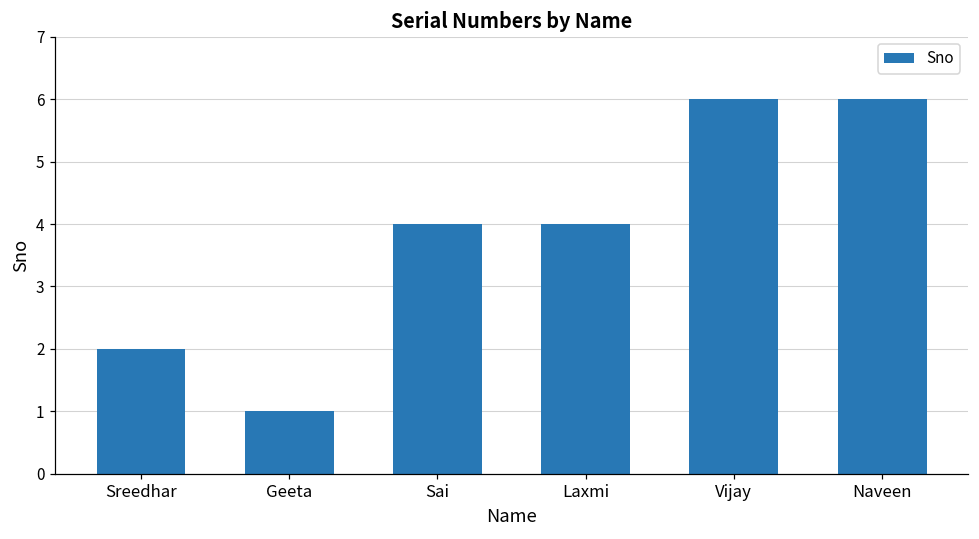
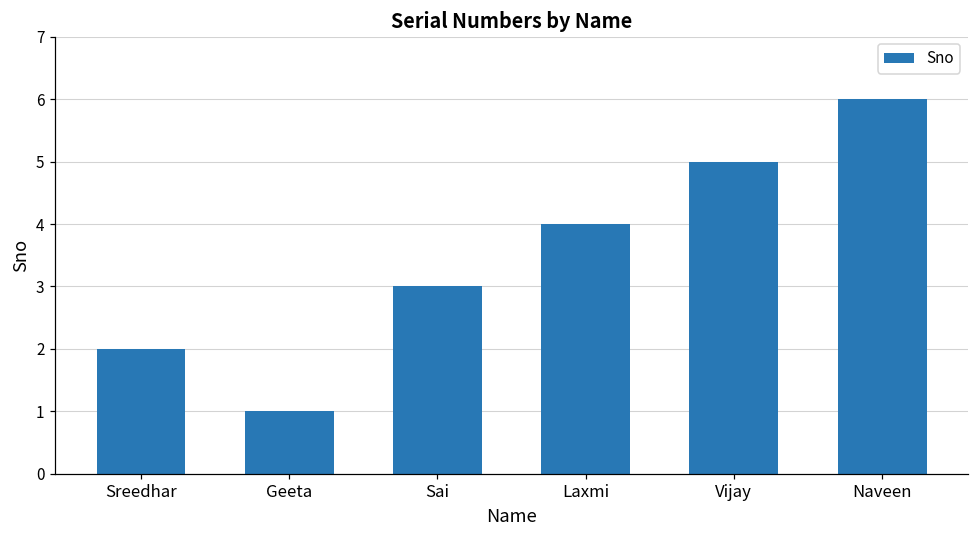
  {
    "Sreedhar": 2,
    "Geeta": 1,
-   "Sai": 4,
+   "Sai": 3,
    "Laxmi": 4,
-   "Vijay": 6,
+   "Vijay": 5,
    "Naveen": 6
  }
